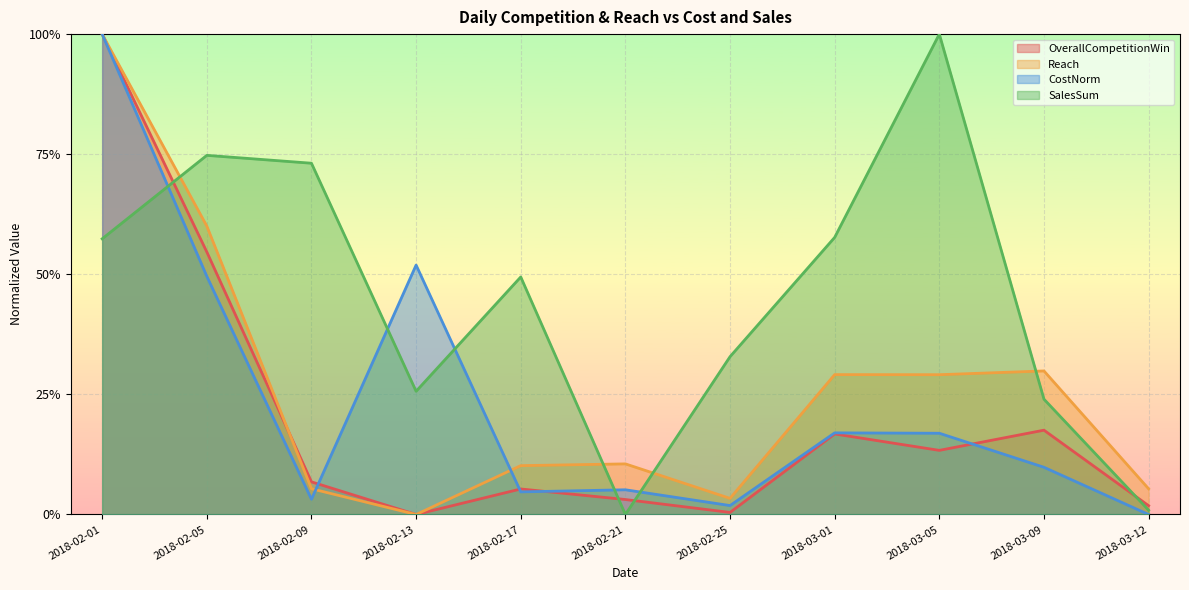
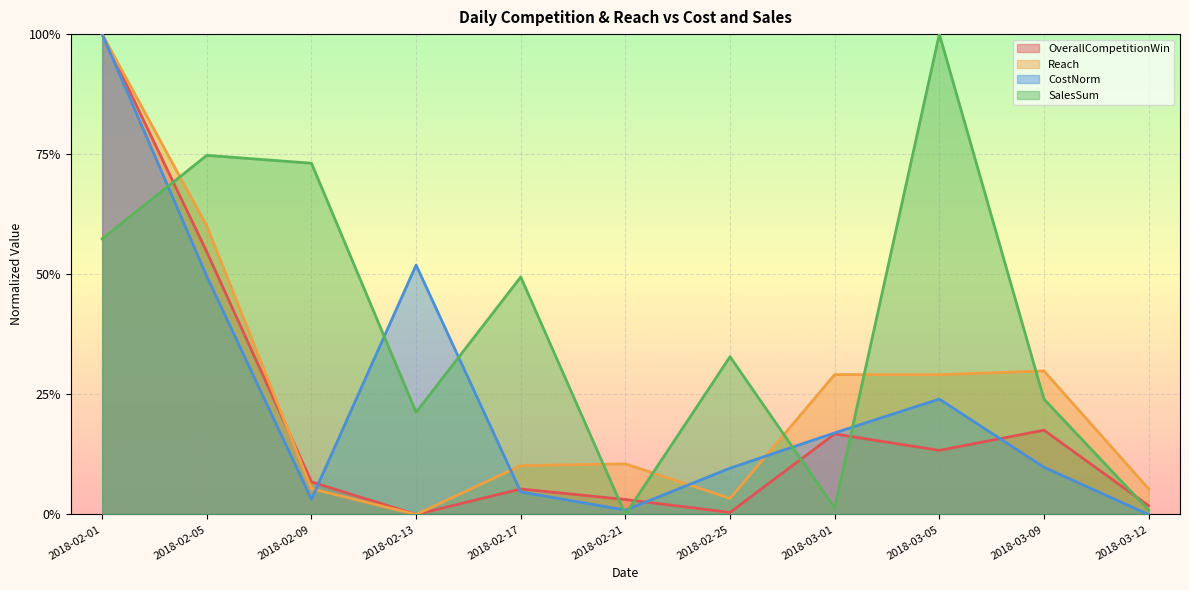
  {
    "CostNorm": {
      "2018-02-05": "50%",
      "2018-02-09": "3%",
      "2018-02-13": "52%",
      "2018-02-17": "5%",
-     "2018-02-21": "5%",
-     "2018-02-25": "2%",
-     "2018-03-05": "17%",
+     "2018-02-21": "1%",
+     "2018-02-25": "10%",
+     "2018-03-05": "24%",
      "2018-03-09": "10%",
      "2018-03-12": "0%"
    },
    "SalesSum": {
      "2018-02-01": "57%",
      "2018-02-05": "75%",
      "2018-02-09": "73%",
-     "2018-02-13": "26%",
+     "2018-02-13": "21%",
      "2018-02-17": "49%",
      "2018-02-21": "0%",
      "2018-02-25": "33%",
-     "2018-03-01": "58%",
+     "2018-03-01": "1%",
      "2018-03-05": "100%",
      "2018-03-09": "24%",
      "2018-03-12": "1%"
    }
  }
